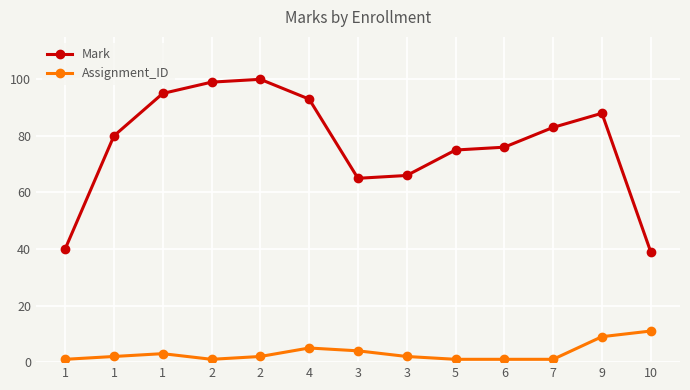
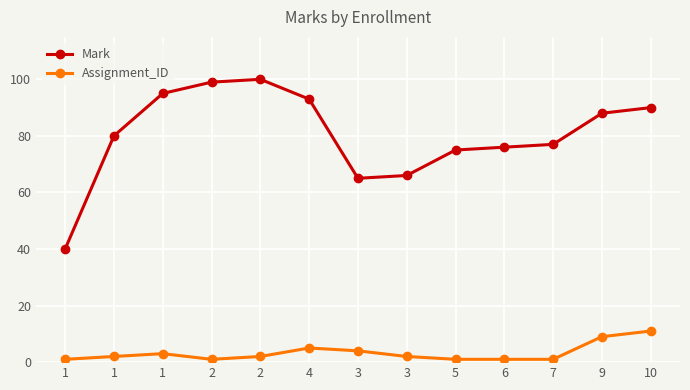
  {
    "Mark": {
      "4": 93,
      "5": 75,
      "6": 76,
-     "7": 83,
+     "7": 77,
      "9": 88,
-     "10": 39
+     "10": 90
    },
    "Assignment_ID": {
      "4": 5,
      "5": 1,
      "6": 1,
      "7": 1,
      "9": 9,
      "10": 11
    }
  }
